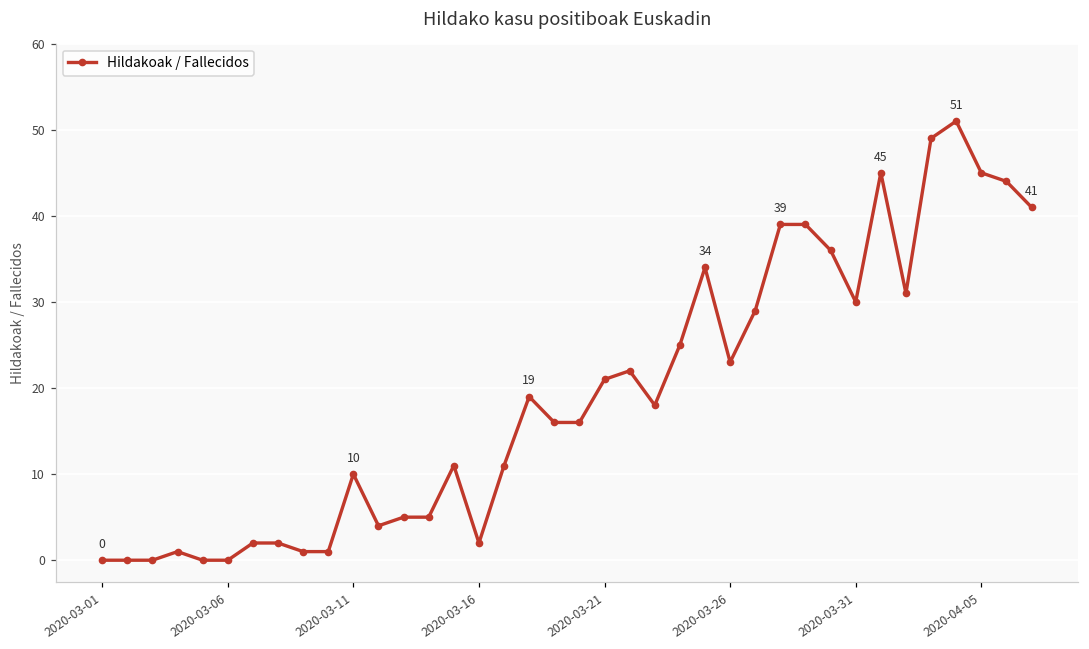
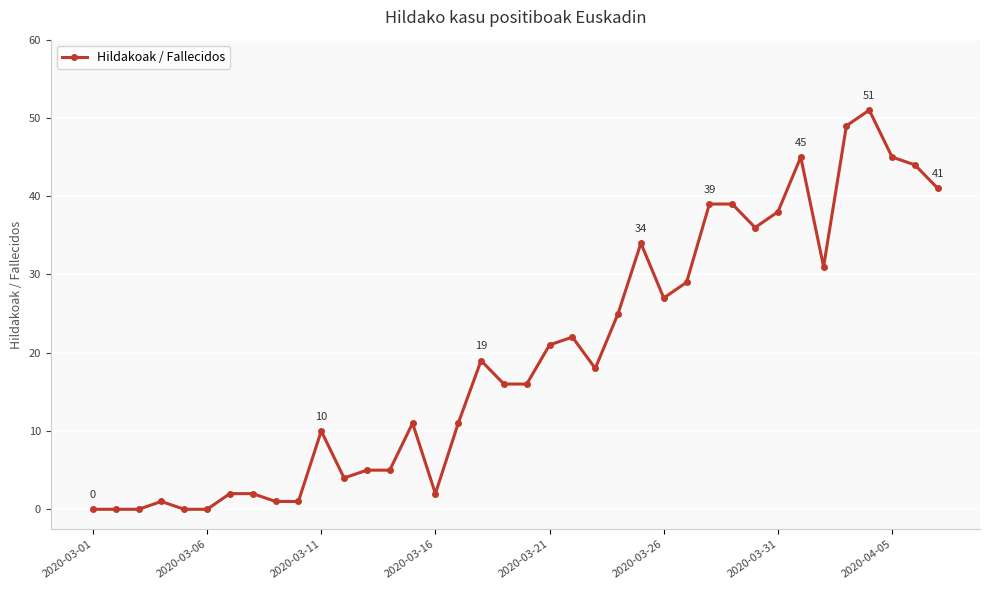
  {
    "2020-03-06": 0,
    "2020-03-16": 2,
    "2020-03-21": 21,
-   "2020-03-26": 23,
-   "2020-03-31": 30,
+   "2020-03-26": 27,
+   "2020-03-31": 38,
    "2020-04-05": 45
  }
